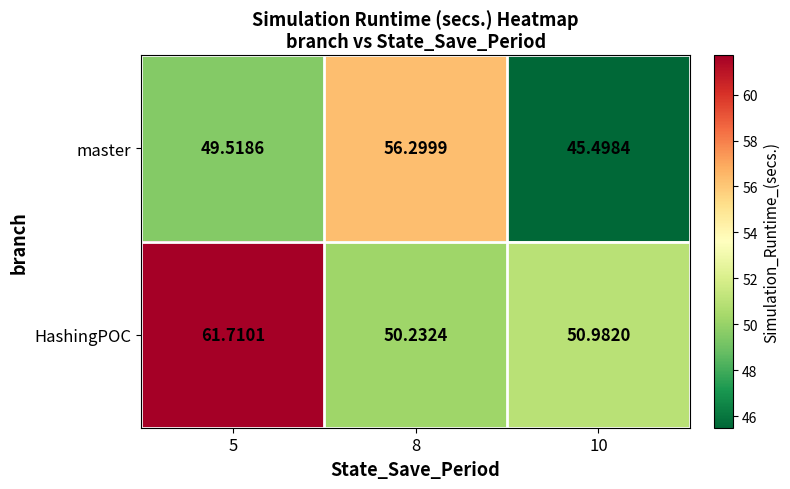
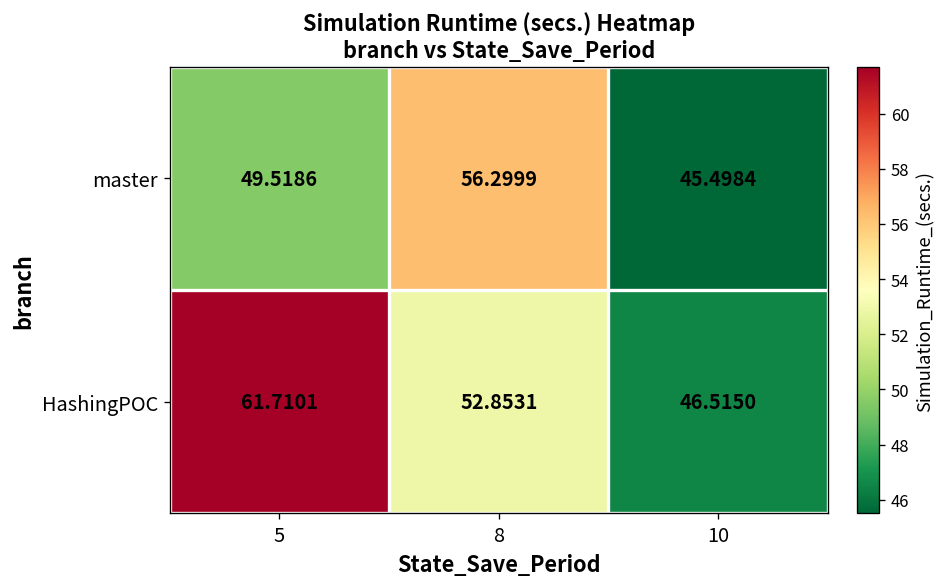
  {
    "master": {
      "5": 49.5186,
      "8": 56.2999,
      "10": 45.4984
    },
    "HashingPOC": {
      "5": 61.7101,
-     "8": 50.2324,
-     "10": 50.9820
+     "8": 52.8531,
+     "10": 46.5150
    }
  }
